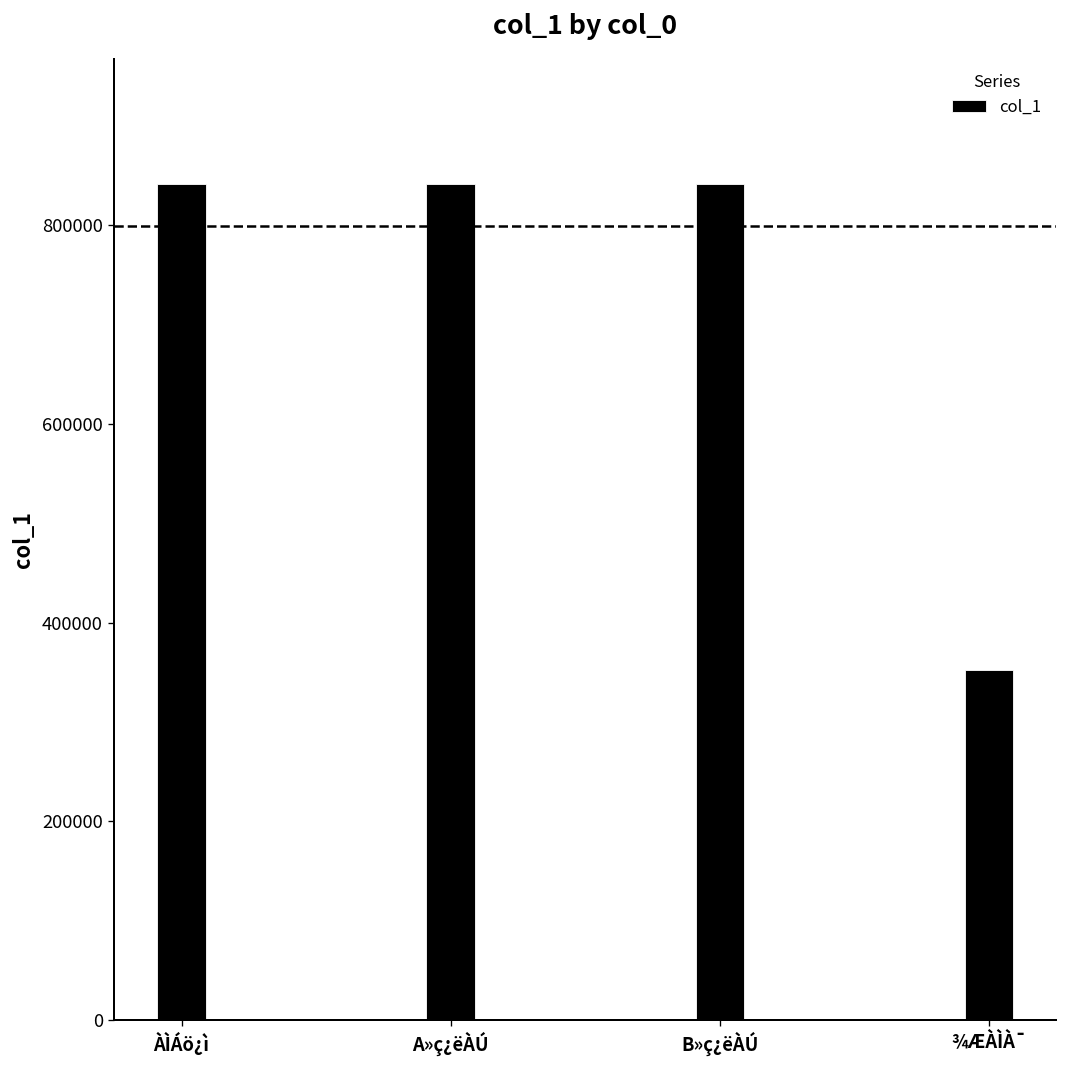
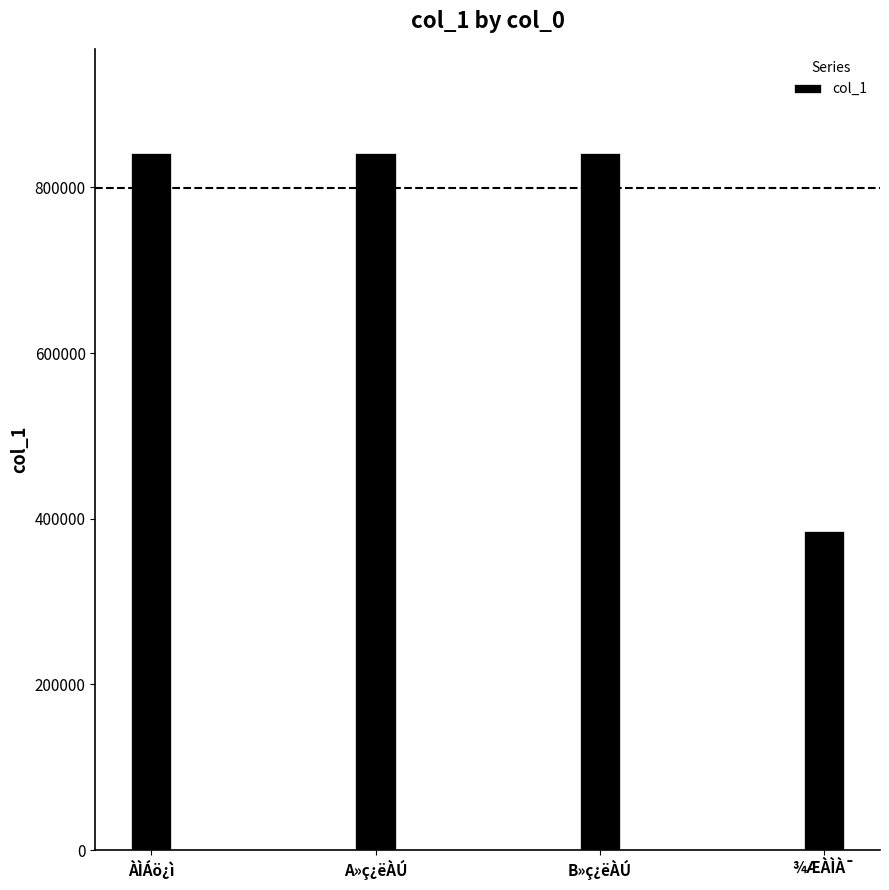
  {
    "ÀÌÁö¿ì": 840000,
    "A»ç¿ëÀÚ": 840000,
    "B»ç¿ëÀÚ": 840000,
-   "¾ÆÀÌÀ¯": 350000
+   "¾ÆÀÌÀ¯": 380000
  }
